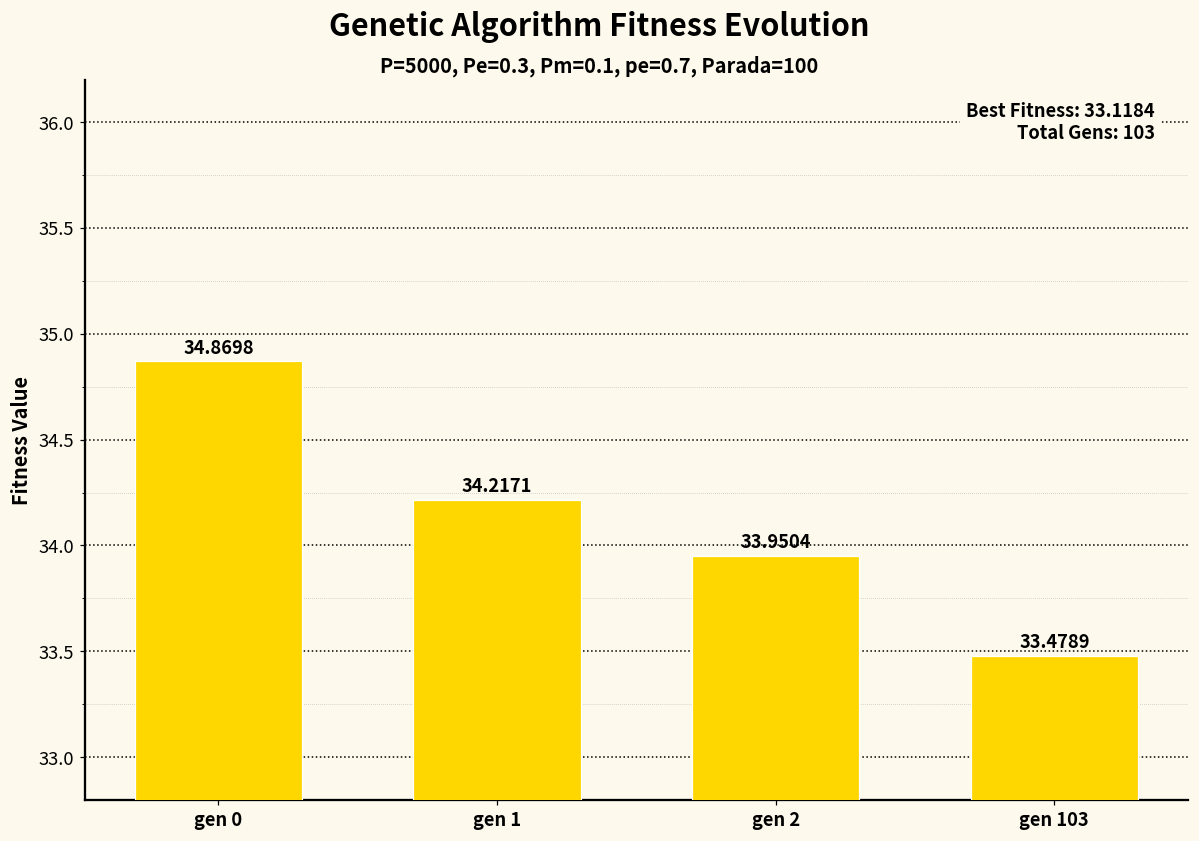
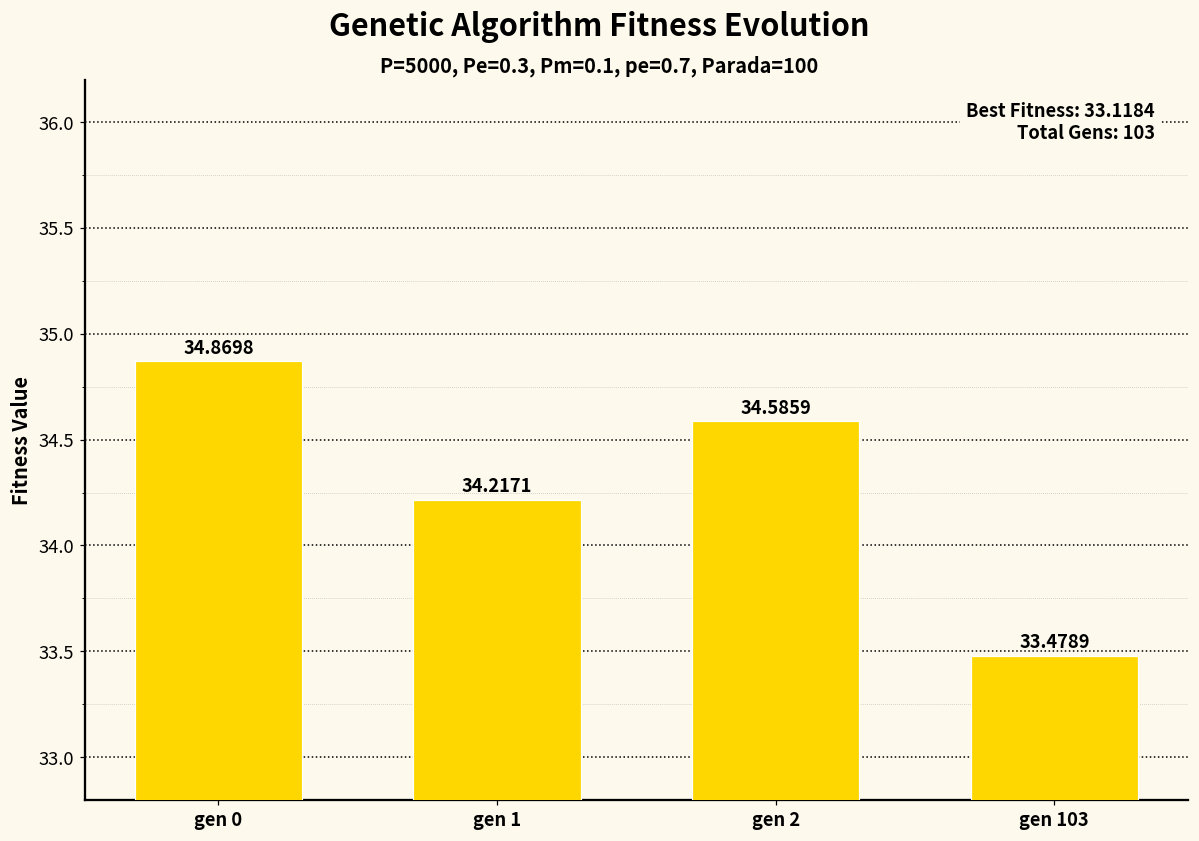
  {
    "gen 0": 34.8698,
    "gen 1": 34.2171,
-   "gen 2": 33.9504,
+   "gen 2": 34.5859,
    "gen 103": 33.4789
  }
